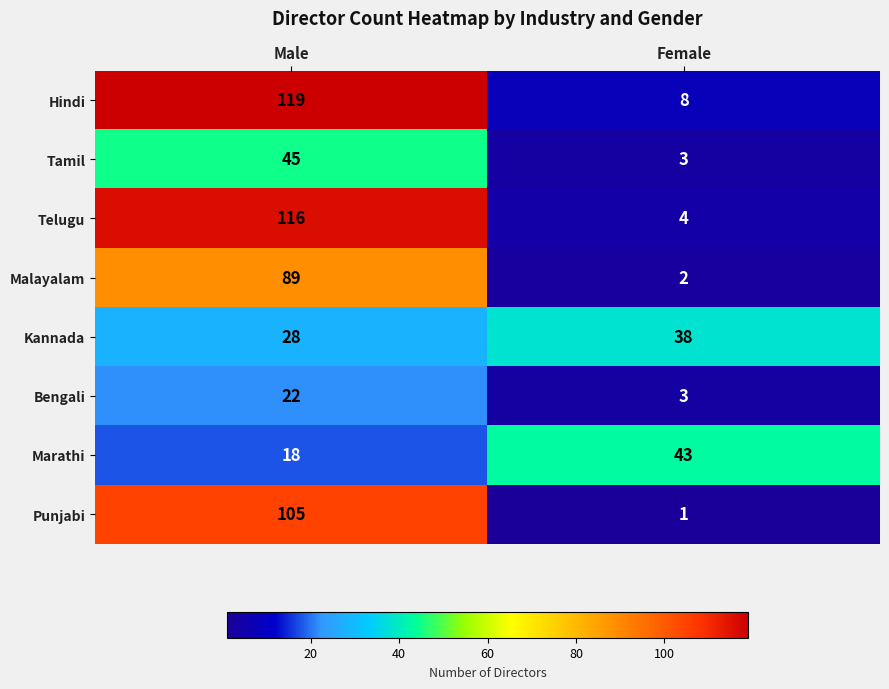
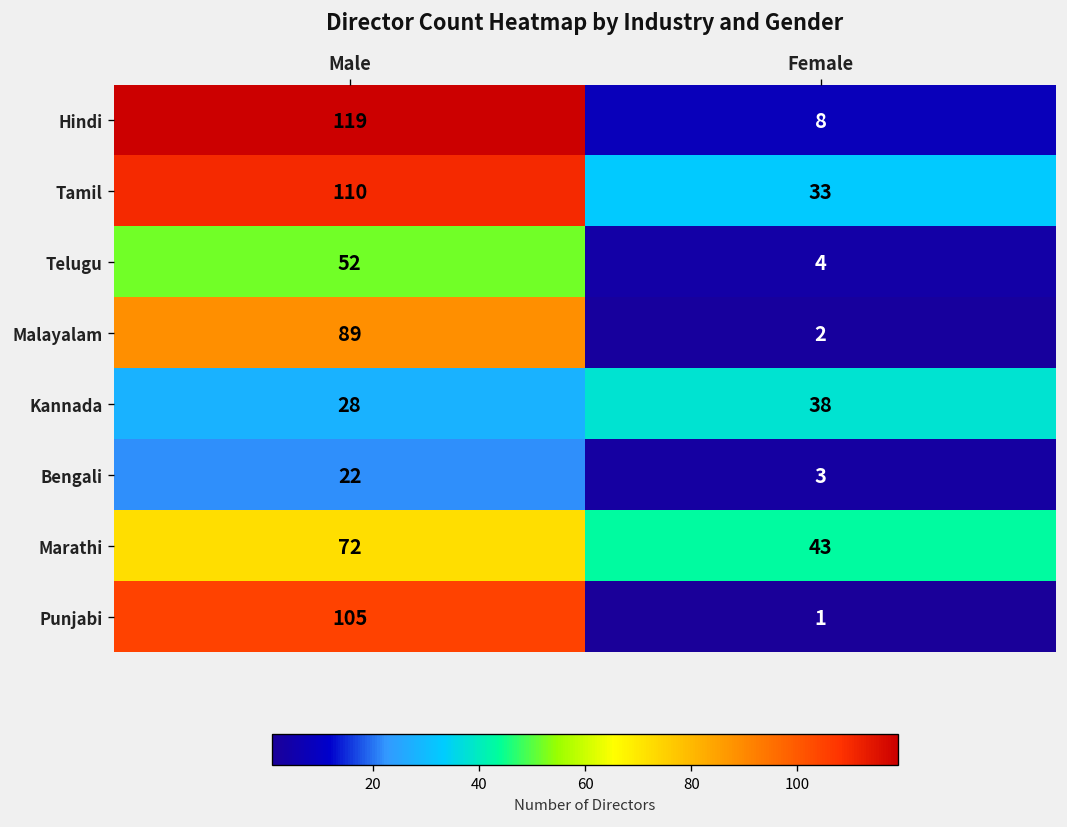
  {
    "Hindi": {
      "Male": 119,
      "Female": 8
    },
    "Tamil": {
-     "Male": 45,
-     "Female": 3
+     "Male": 110,
+     "Female": 33
    },
    "Telugu": {
-     "Male": 116,
+     "Male": 52,
      "Female": 4
    },
    "Malayalam": {
      "Male": 89,
      "Female": 2
    },
    "Kannada": {
      "Male": 28,
      "Female": 38
    },
    "Bengali": {
      "Male": 22,
      "Female": 3
    },
    "Marathi": {
-     "Male": 18,
+     "Male": 72,
      "Female": 43
    },
    "Punjabi": {
      "Male": 105,
      "Female": 1
    }
  }
